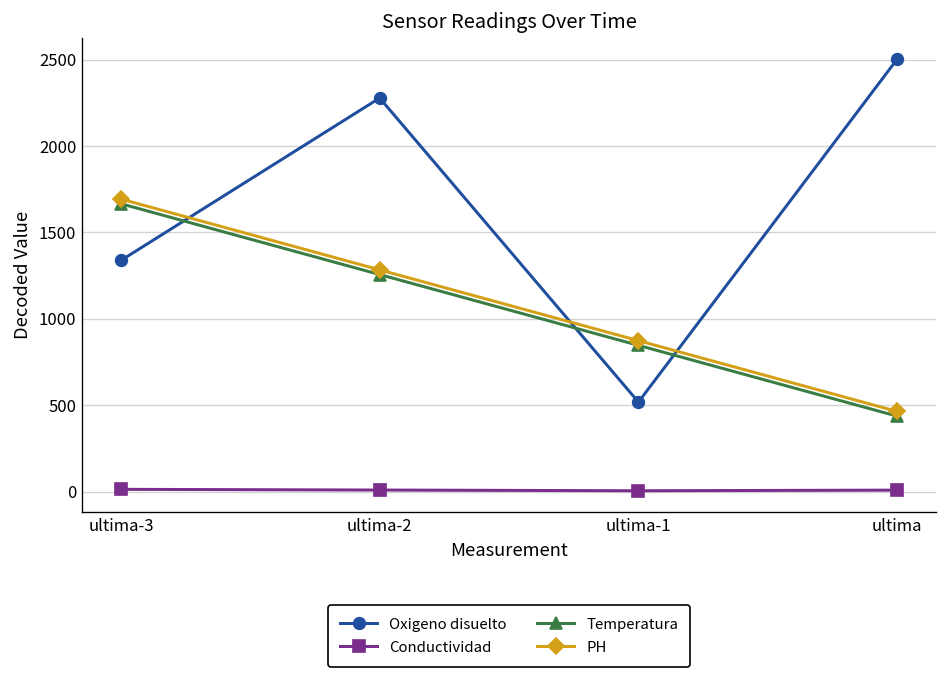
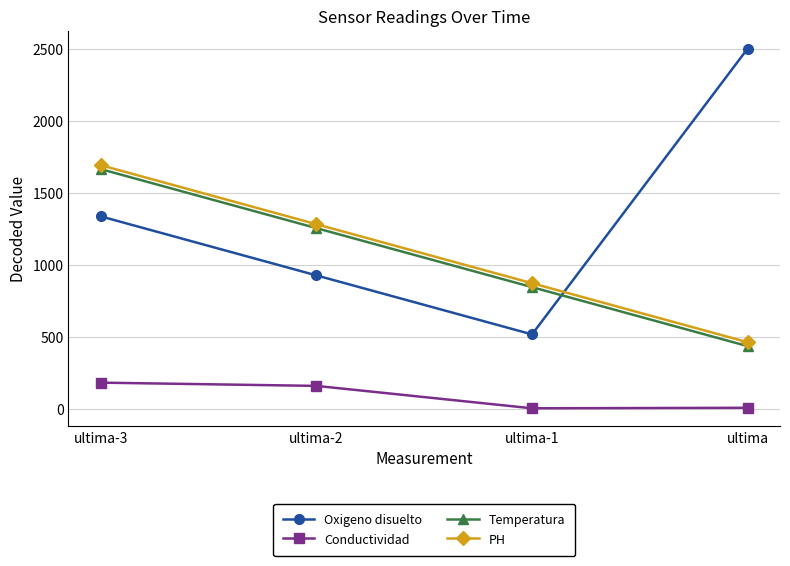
  {
    "Oxigeno disuelto": {
      "ultima-3": 1340,
-     "ultima-2": 2280,
+     "ultima-2": 930,
      "ultima-1": 520,
      "ultima": 2500
    },
    "Conductividad": {
-     "ultima-3": 10,
-     "ultima-2": 10,
+     "ultima-3": 180,
+     "ultima-2": 160,
      "ultima-1": 10,
      "ultima": 10
    },
    "Temperatura": {
      "ultima-3": 1670,
      "ultima-2": 1260,
      "ultima-1": 850,
      "ultima": 440
    },
    "PH": {
      "ultima-3": 1690,
      "ultima-2": 1280,
      "ultima-1": 870,
      "ultima": 460
    }
  }
